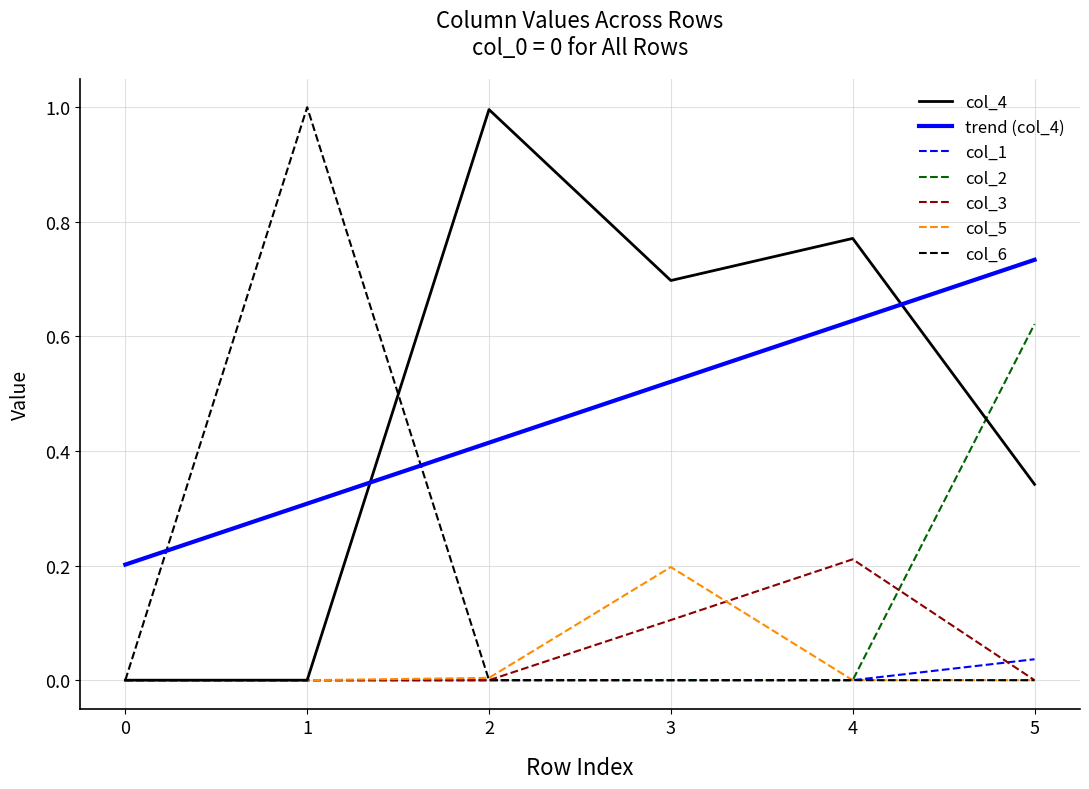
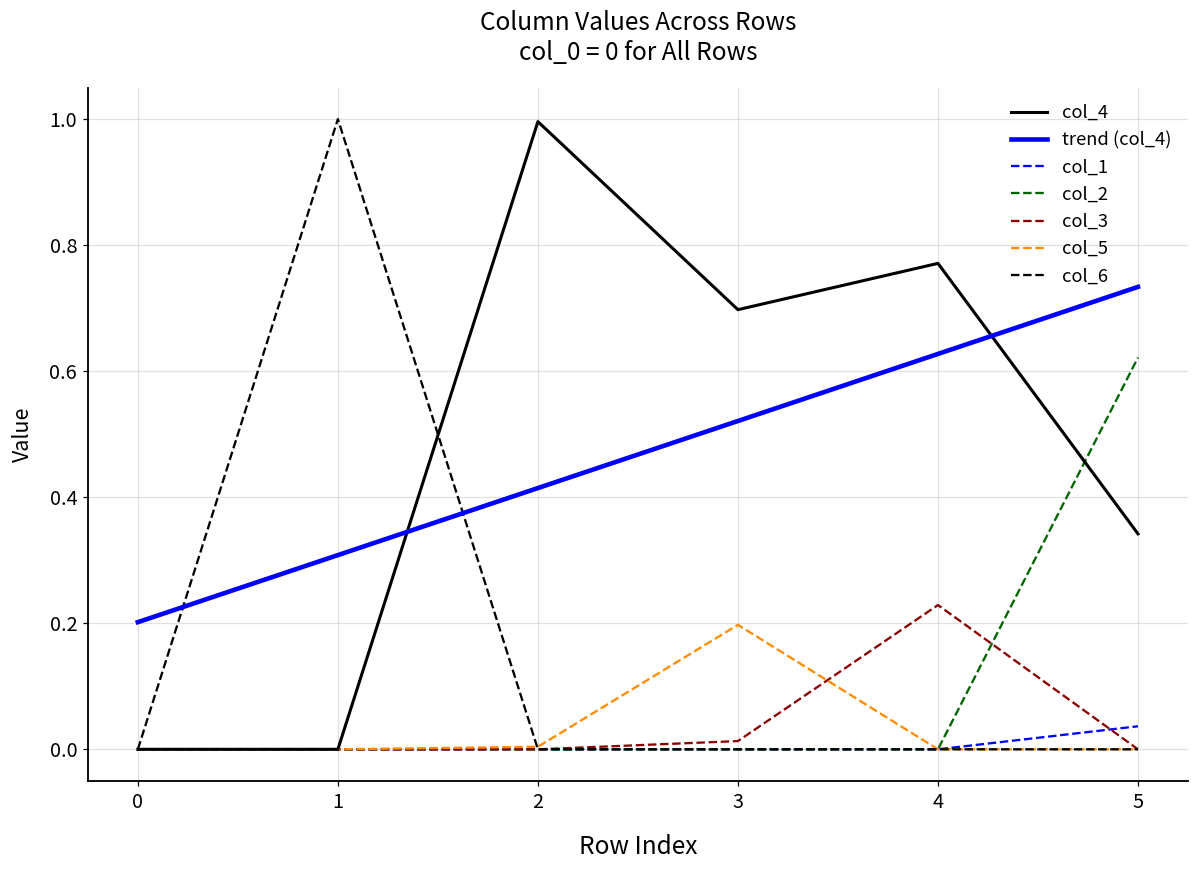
  {
    "col_2": {
      "5": 0.62
    },
    "col_3": {
-     "3": 0.10,
-     "4": 0.21
+     "3": 0.01,
+     "4": 0.23
    },
    "col_5": {
      "3": 0.20
    }
  }
